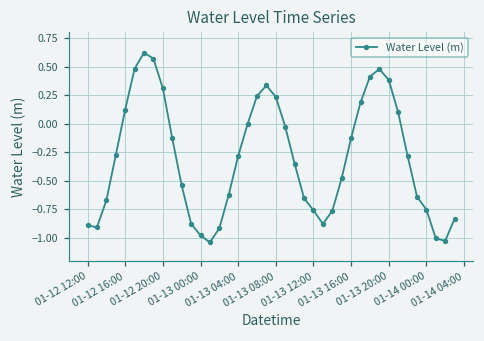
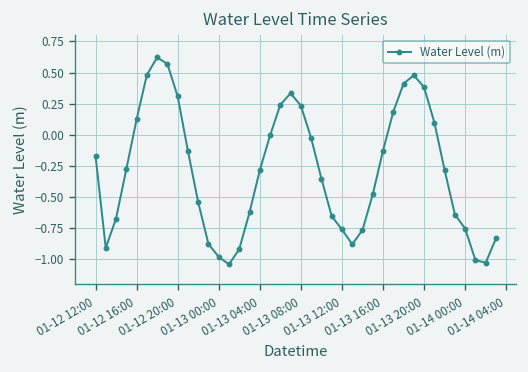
  {
-   "01-12 12:00": -0.89,
+   "01-12 12:00": -0.17,
    "01-12 16:00": 0.12,
    "01-12 20:00": 0.31,
    "01-13 00:00": -0.98,
    "01-13 04:00": -0.28,
    "01-13 08:00": 0.23,
    "01-13 12:00": -0.76,
    "01-13 16:00": -0.13,
    "01-13 20:00": 0.38,
    "01-14 00:00": -0.75
  }
